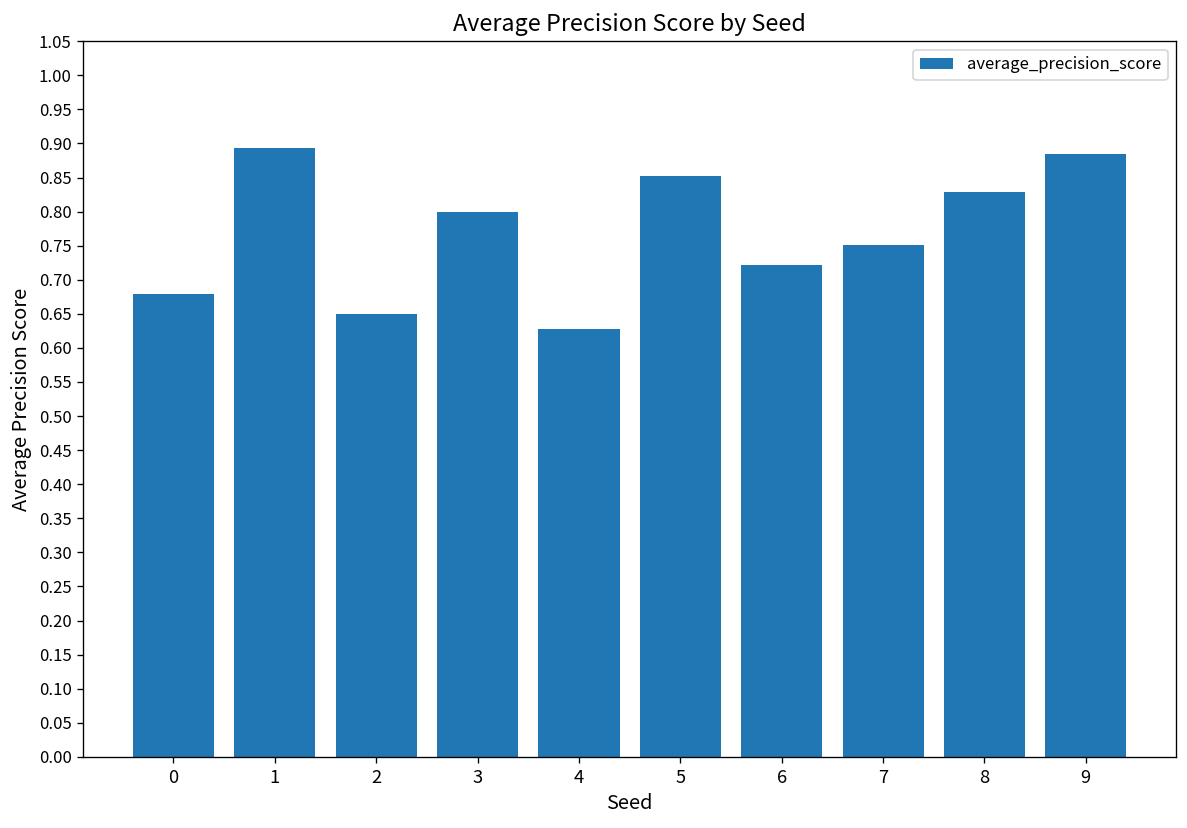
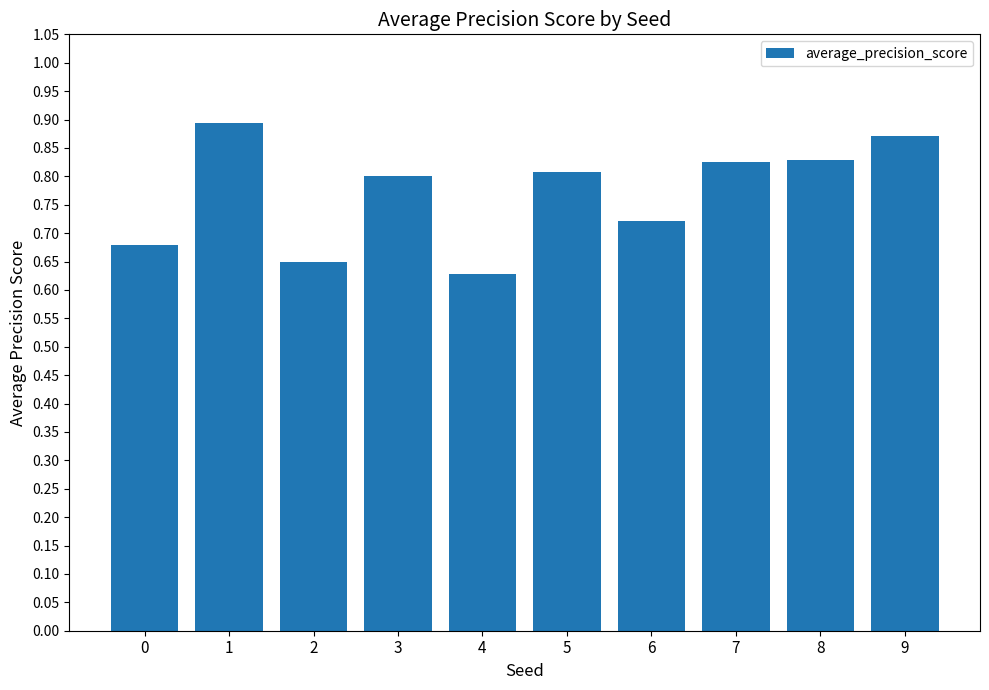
  {
    "0": 0.68,
    "1": 0.89,
    "2": 0.65,
    "3": 0.80,
    "4": 0.63,
-   "5": 0.85,
+   "5": 0.81,
    "6": 0.72,
-   "7": 0.75,
+   "7": 0.83,
    "8": 0.83,
-   "9": 0.88
+   "9": 0.87
  }
